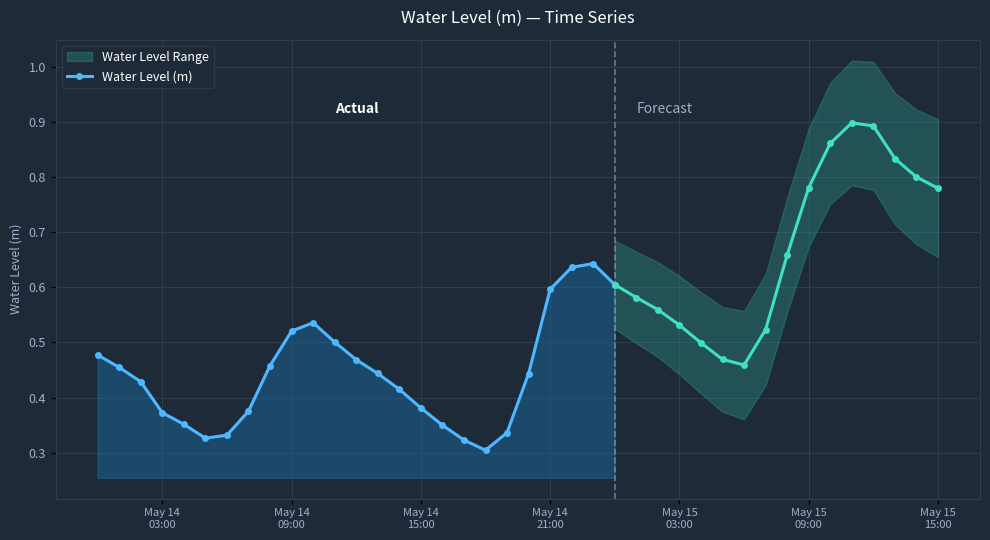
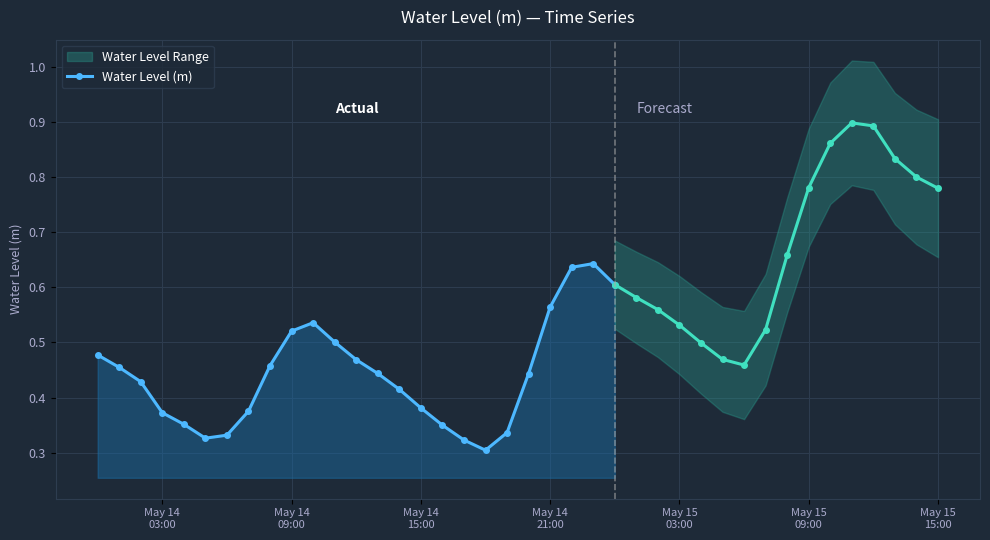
  {
    "Water Level (m)": {
      "May 14 03:00": 0.37,
      "May 14 09:00": 0.52,
      "May 14 15:00": 0.38,
-     "May 14 21:00": 0.60
+     "May 14 21:00": 0.56
    }
  }
